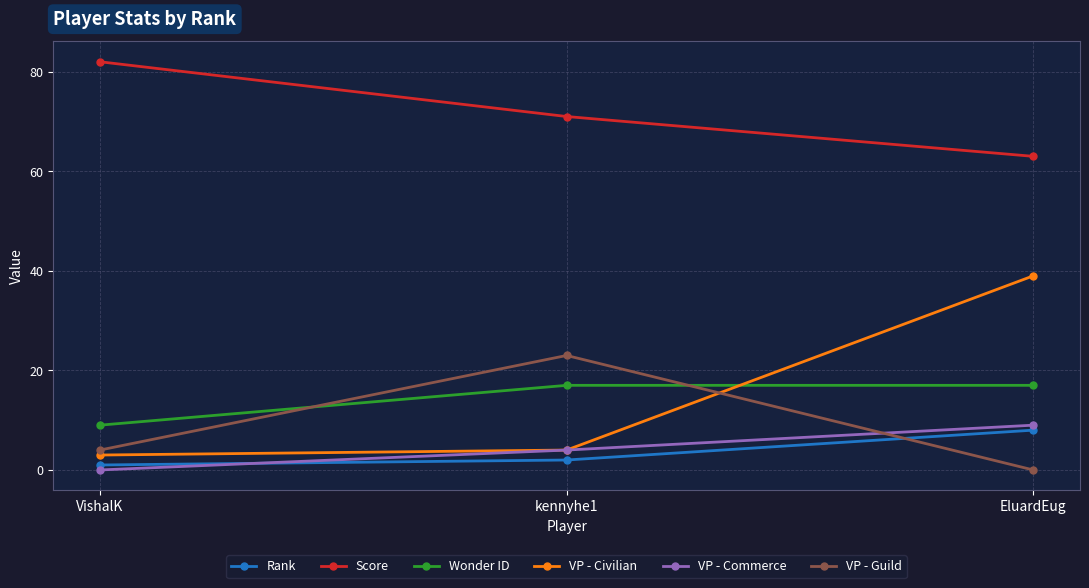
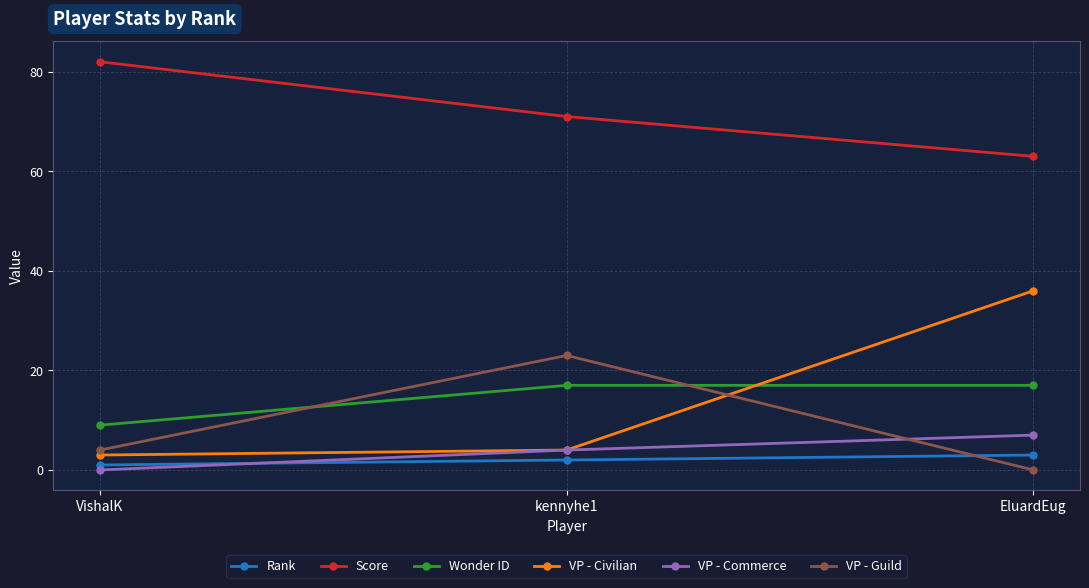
  {
    "Rank": {
      "VishalK": 1,
      "kennyhe1": 2,
-     "EluardEug": 8
+     "EluardEug": 3
    },
    "Score": {
      "VishalK": 82,
      "kennyhe1": 71,
      "EluardEug": 63
    },
    "Wonder ID": {
      "VishalK": 9,
      "kennyhe1": 17,
      "EluardEug": 17
    },
    "VP - Civilian": {
      "VishalK": 3,
-     "EluardEug": 39
+     "EluardEug": 36
    },
    "VP - Commerce": {
      "VishalK": 0,
-     "EluardEug": 9
+     "EluardEug": 7
    },
    "VP - Guild": {
      "VishalK": 4,
      "kennyhe1": 23,
      "EluardEug": 0
    }
  }
